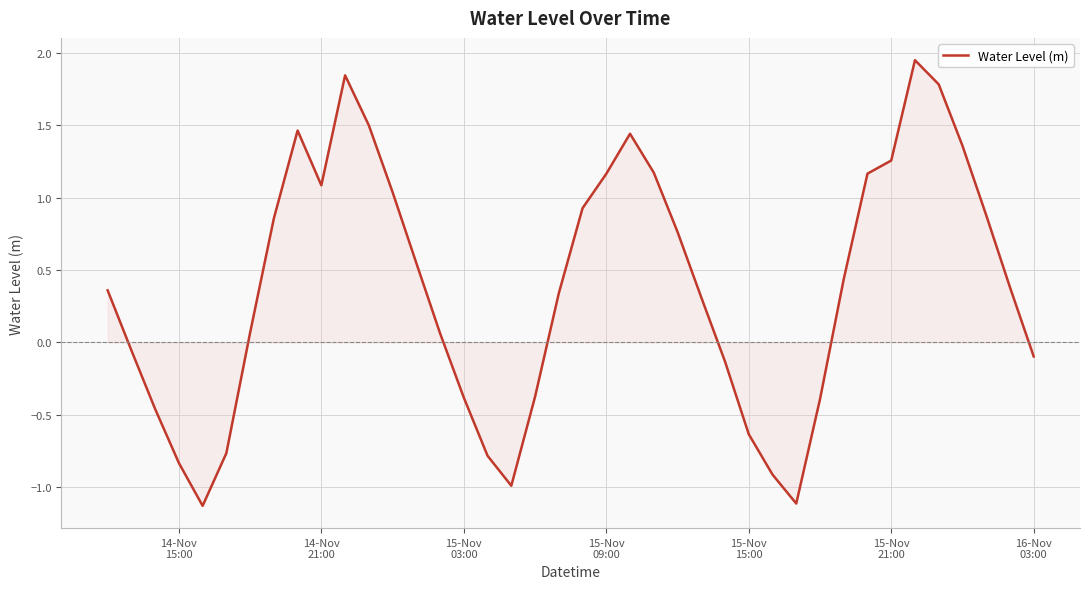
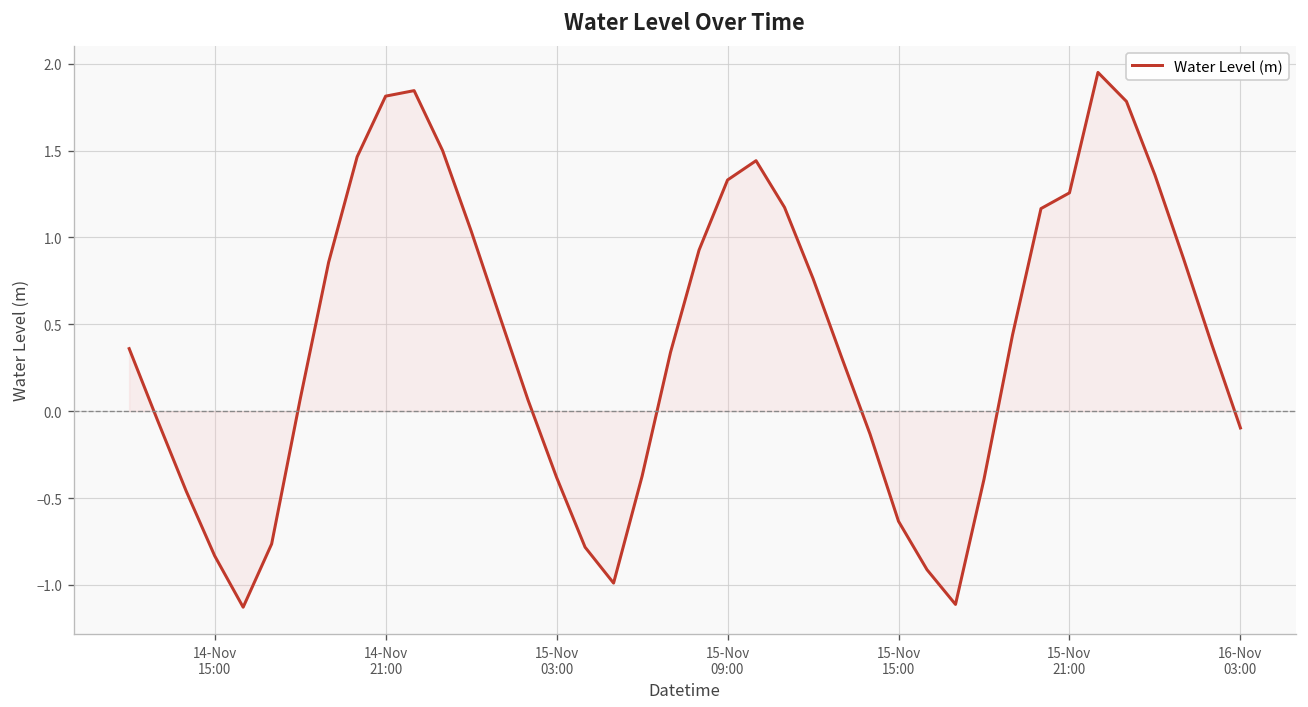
  {
    "Water Level (m)": {
      "14-Nov 15:00": -0.83,
-     "14-Nov 21:00": 1.09,
+     "14-Nov 21:00": 1.81,
      "15-Nov 03:00": -0.38,
-     "15-Nov 09:00": 1.17,
+     "15-Nov 09:00": 1.33,
      "15-Nov 15:00": -0.63,
      "16-Nov 03:00": -0.10
    }
  }
